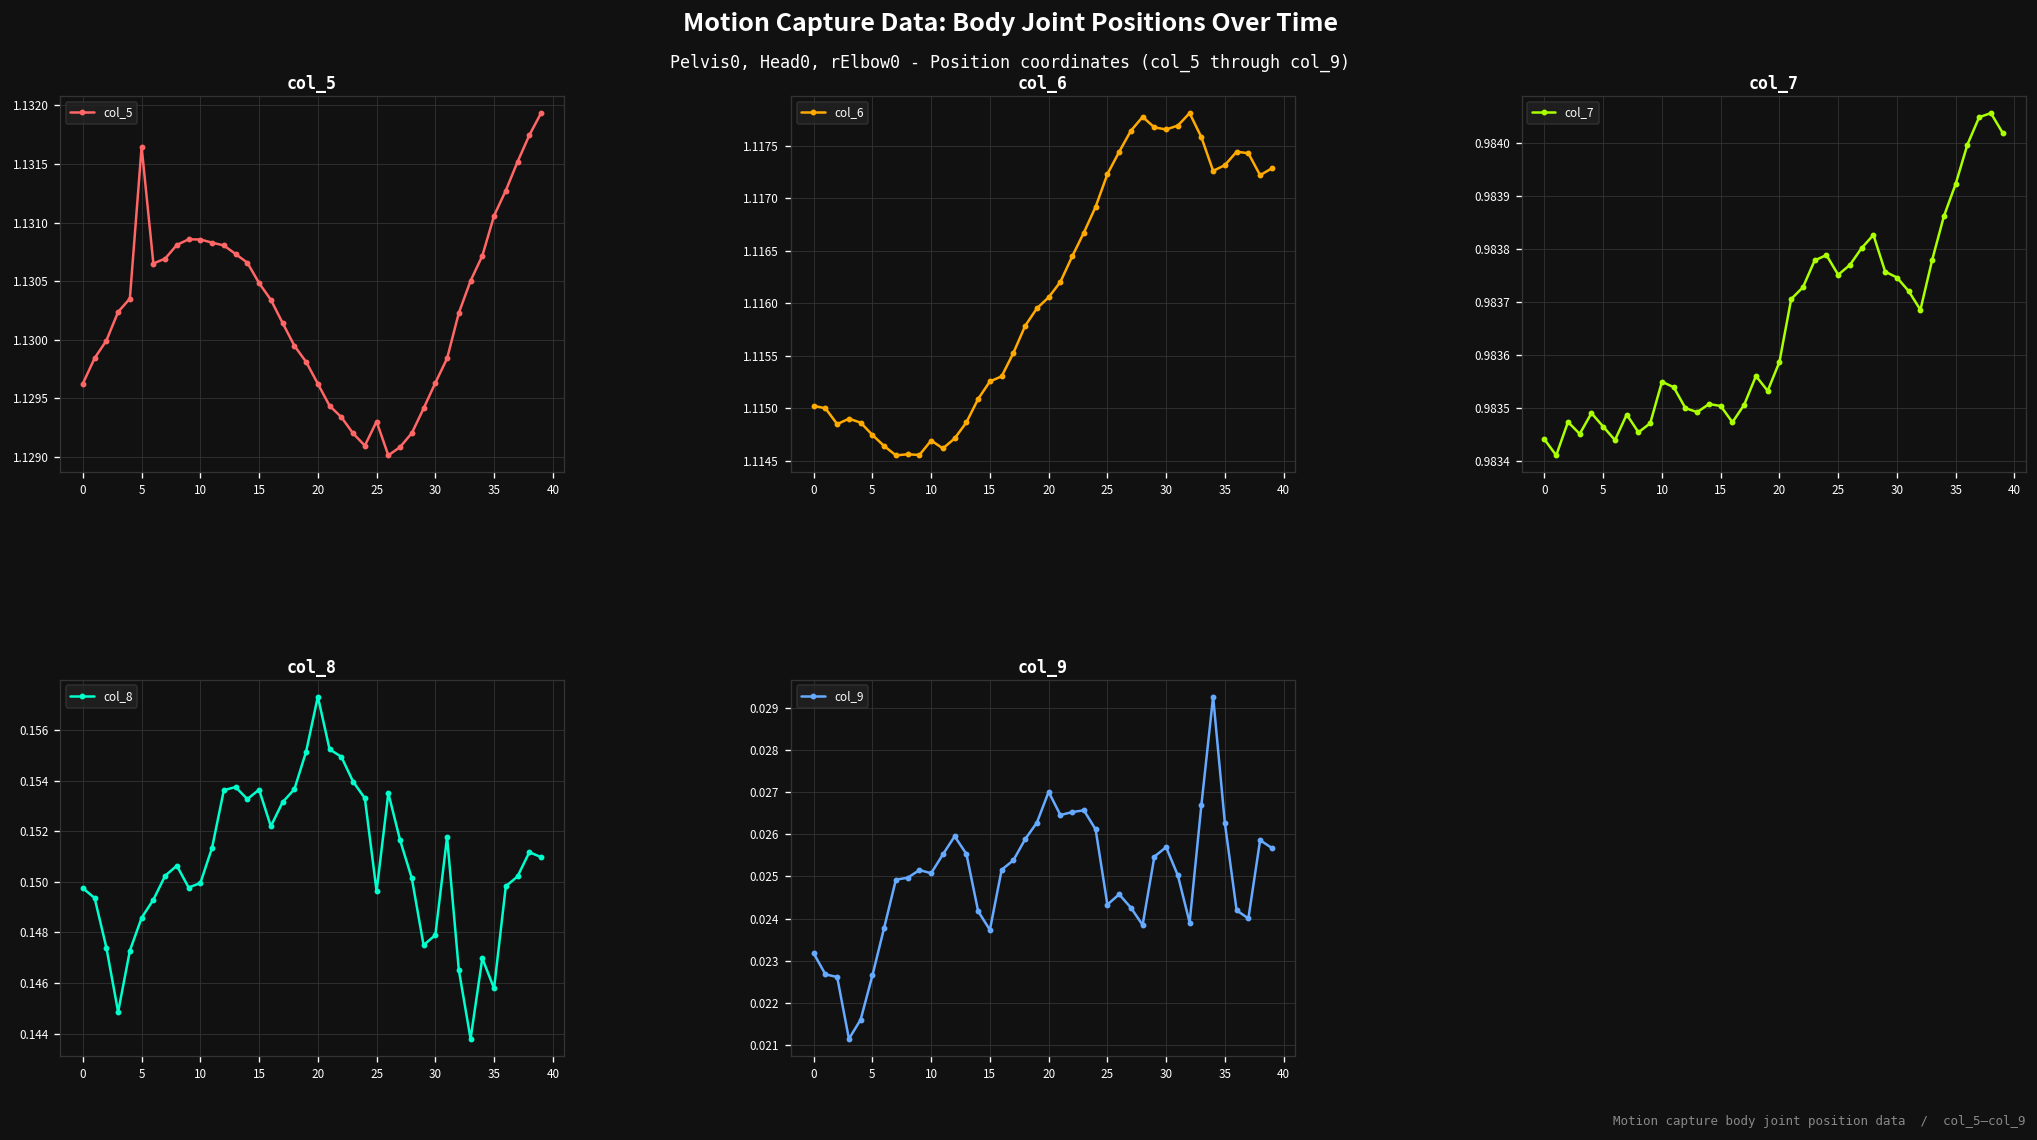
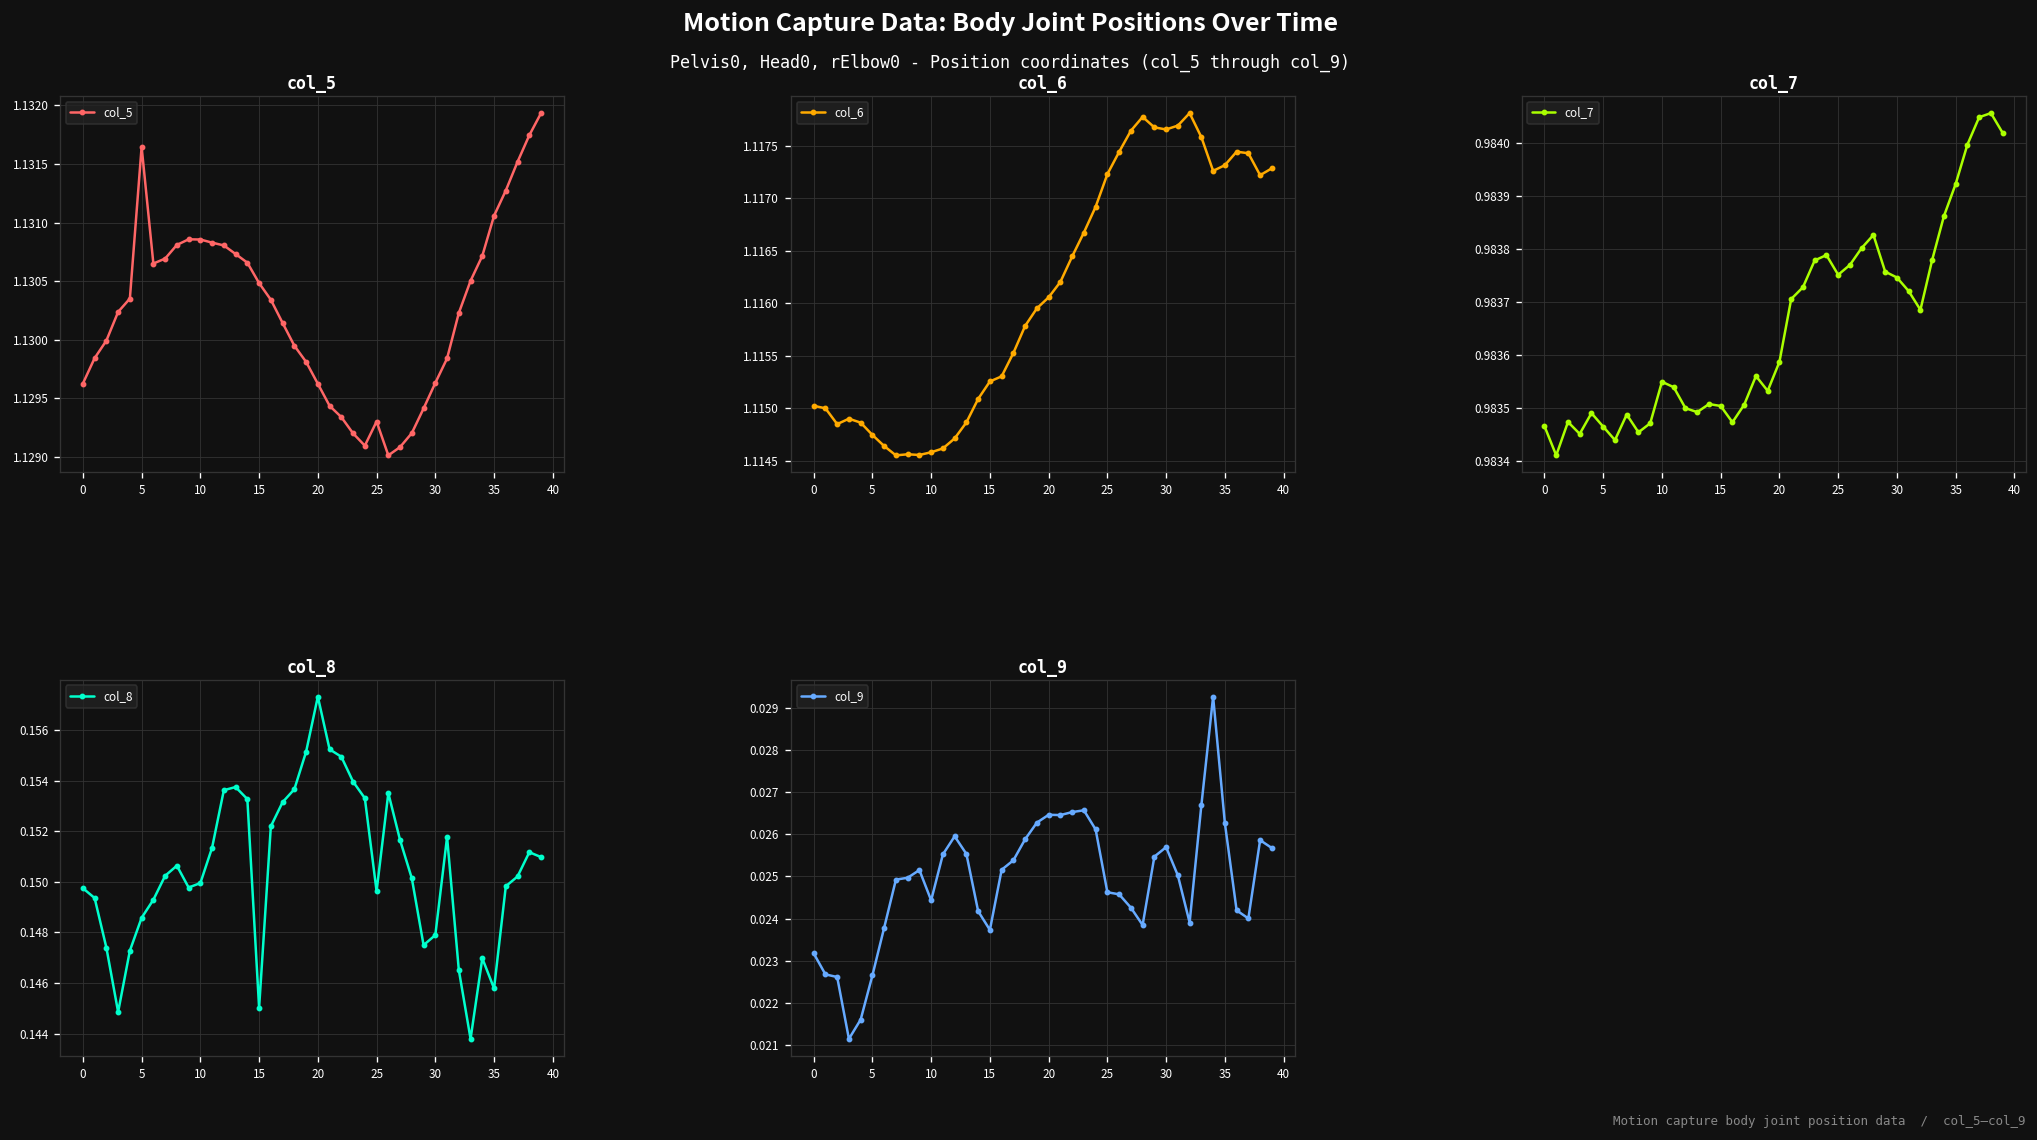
  {
    "col_5": {
      "0": 1.1296,
      "5": 1.1316,
      "10": 1.1309,
      "15": 1.1305,
      "20": 1.1296,
      "25": 1.1293,
      "30": 1.1296,
      "35": 1.1311
    },
    "col_6": {
      "0": 1.1150,
      "5": 1.1147,
-     "10": 1.1147,
+     "10": 1.1146,
      "15": 1.1153,
      "20": 1.1161,
      "25": 1.1172,
      "30": 1.1177,
      "35": 1.1173
    },
    "col_7": {
-     "0": 0.98344,
+     "0": 0.98347,
      "5": 0.98347,
      "10": 0.98355,
      "15": 0.98350,
      "20": 0.98359,
      "25": 0.98375,
      "30": 0.98375,
      "35": 0.98392
    },
    "col_8": {
      "0": 0.1497,
      "5": 0.1486,
      "10": 0.1500,
-     "15": 0.1536,
+     "15": 0.1450,
      "20": 0.1573,
      "25": 0.1496,
      "30": 0.1479,
      "35": 0.1458
    },
    "col_9": {
      "0": 0.0232,
      "5": 0.0226,
-     "10": 0.0251,
+     "10": 0.0244,
      "15": 0.0237,
-     "20": 0.0270,
-     "25": 0.0243,
+     "20": 0.0265,
+     "25": 0.0246,
      "30": 0.0257,
      "35": 0.0263
    }
  }
